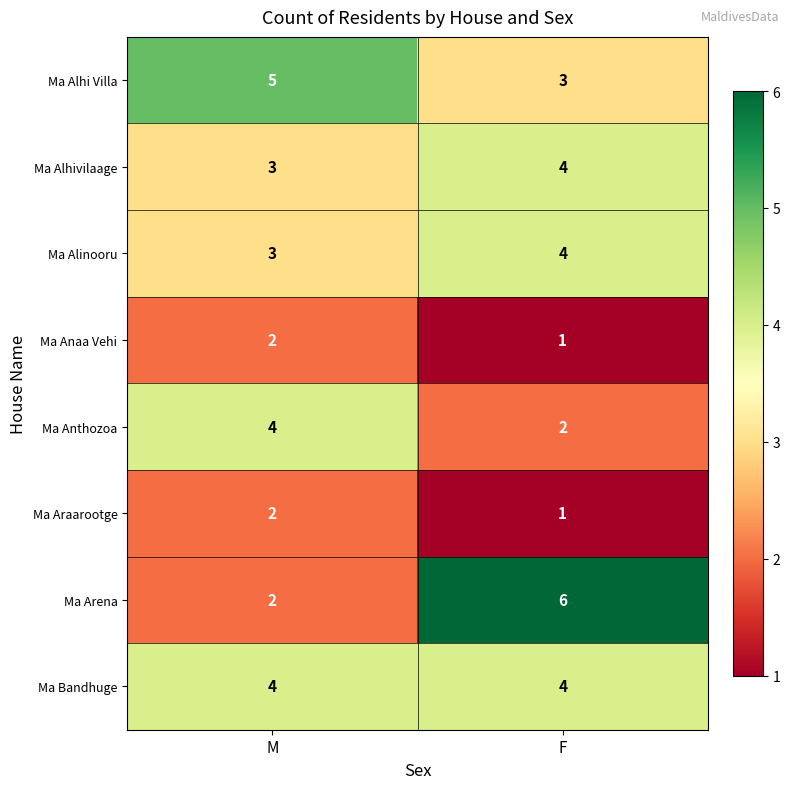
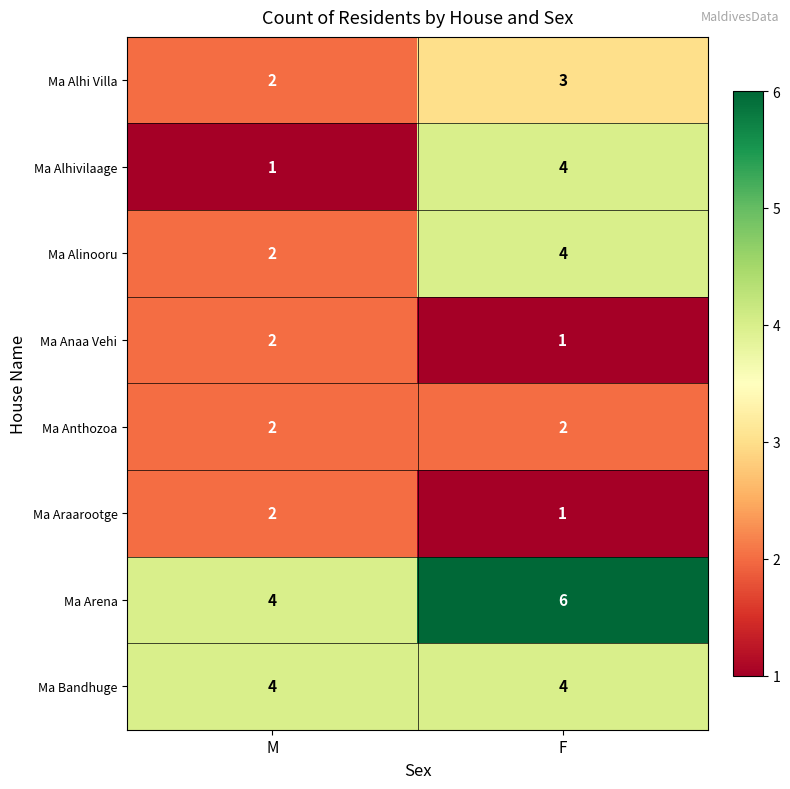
  {
    "Ma Alhi Villa": {
-     "M": 5,
+     "M": 2,
      "F": 3
    },
    "Ma Alhivilaage": {
-     "M": 3,
+     "M": 1,
      "F": 4
    },
    "Ma Alinooru": {
-     "M": 3,
+     "M": 2,
      "F": 4
    },
    "Ma Anaa Vehi": {
      "M": 2,
      "F": 1
    },
    "Ma Anthozoa": {
-     "M": 4,
+     "M": 2,
      "F": 2
    },
    "Ma Araarootge": {
      "M": 2,
      "F": 1
    },
    "Ma Arena": {
-     "M": 2,
+     "M": 4,
      "F": 6
    },
    "Ma Bandhuge": {
      "M": 4,
      "F": 4
    }
  }
